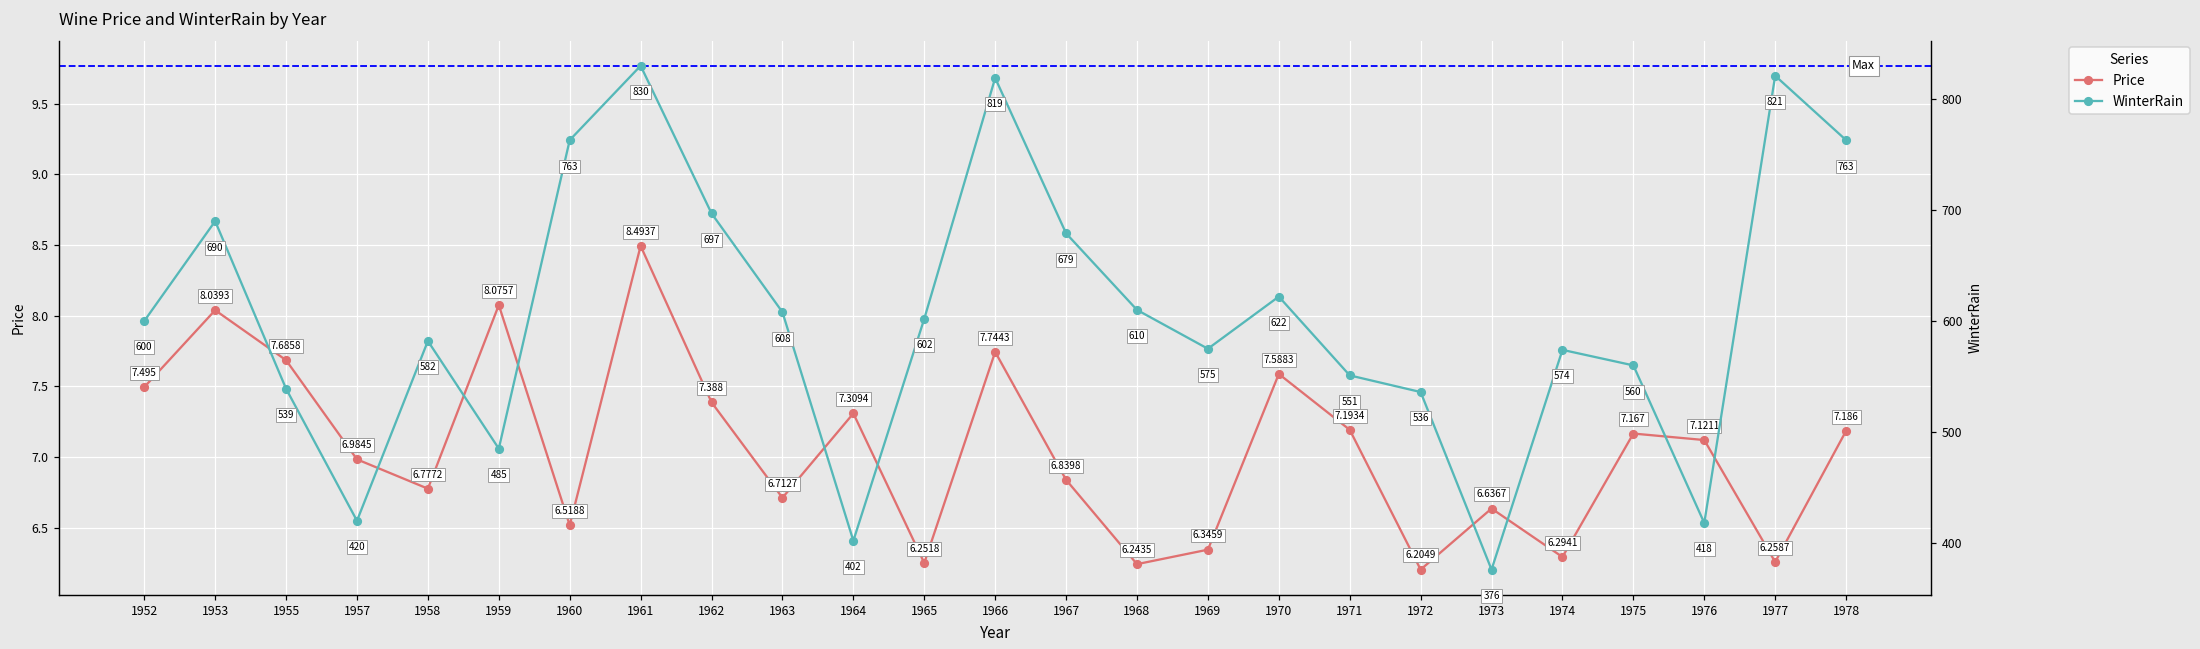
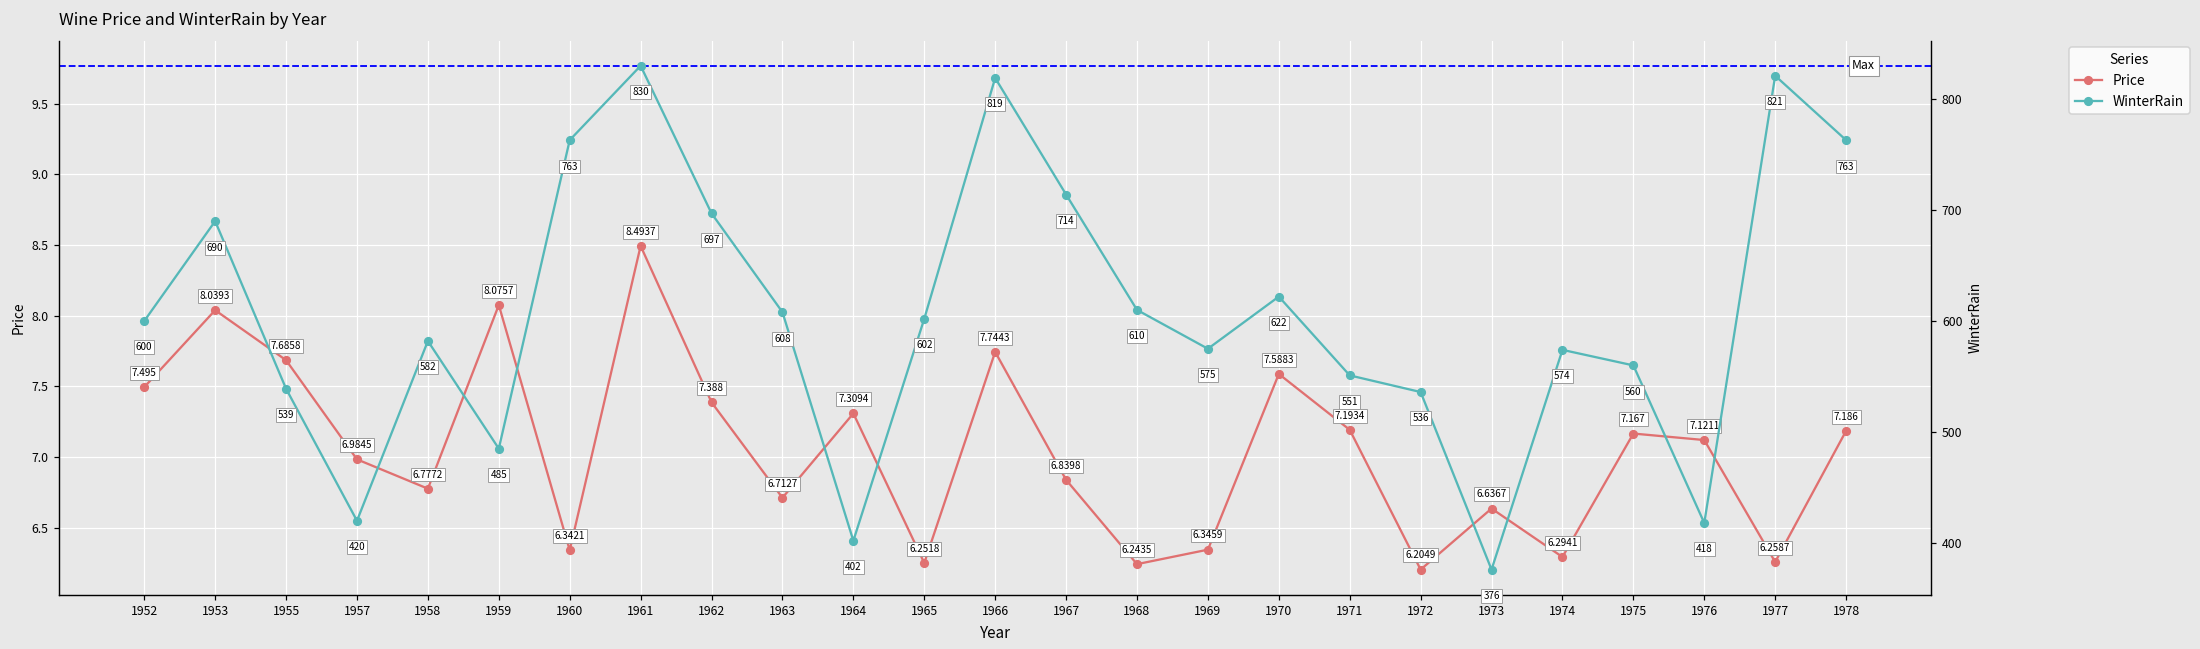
  {
    "Price": {
-     "1960": 6.5188
+     "1960": 6.3421
    },
    "WinterRain": {
-     "1967": 679
+     "1967": 714
    }
  }
